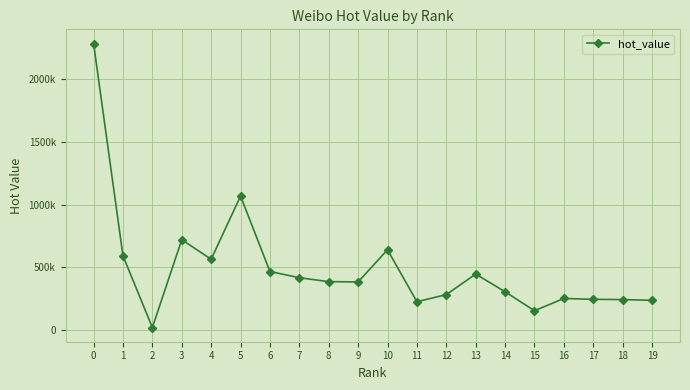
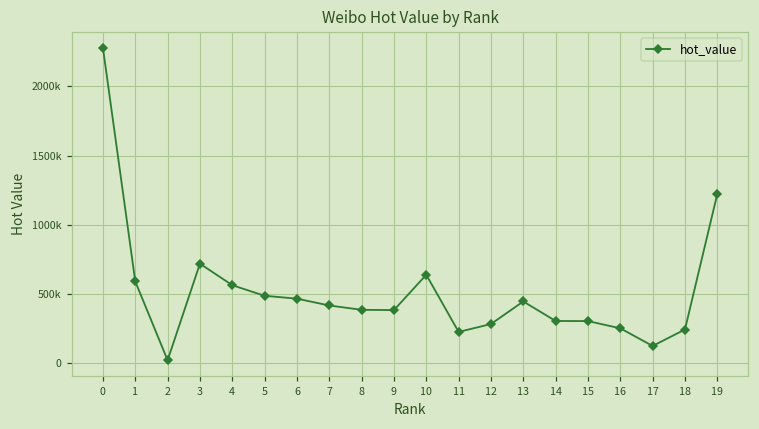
  {
    "0": 2280000,
    "1": 590000,
    "2": 20000,
    "3": 720000,
    "4": 570000,
-   "5": 1070000,
+   "5": 490000,
    "6": 470000,
    "7": 420000,
    "8": 390000,
    "9": 390000,
    "10": 640000,
    "11": 230000,
    "12": 280000,
    "13": 450000,
    "14": 310000,
-   "15": 160000,
+   "15": 310000,
    "16": 250000,
-   "17": 250000,
+   "17": 130000,
    "18": 240000,
-   "19": 240000
+   "19": 1220000
  }
